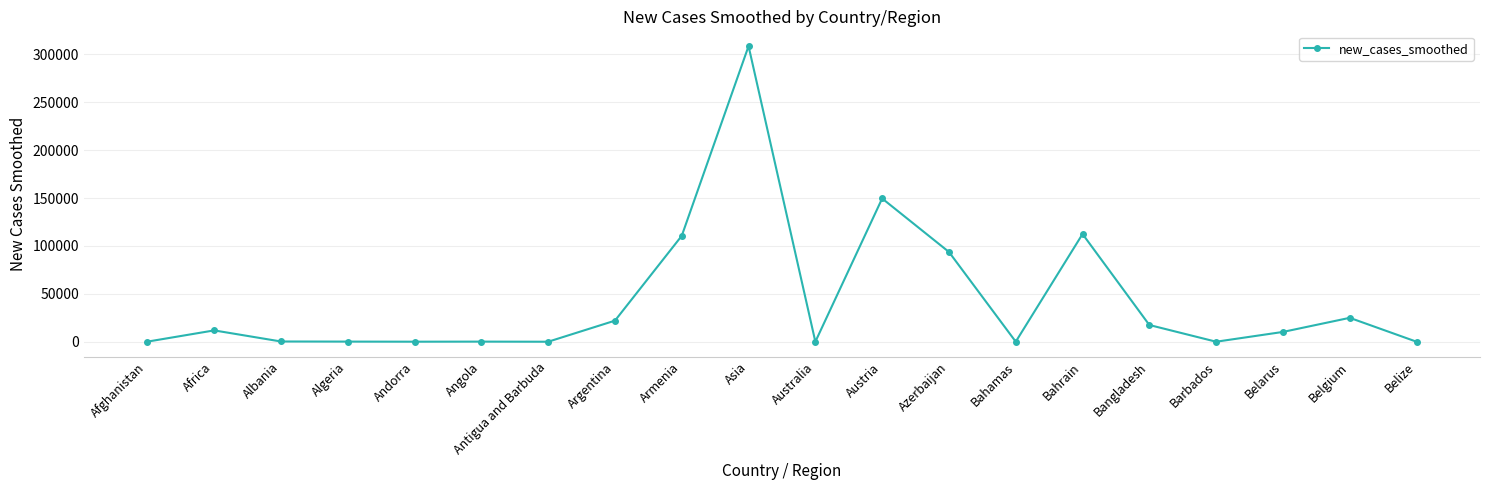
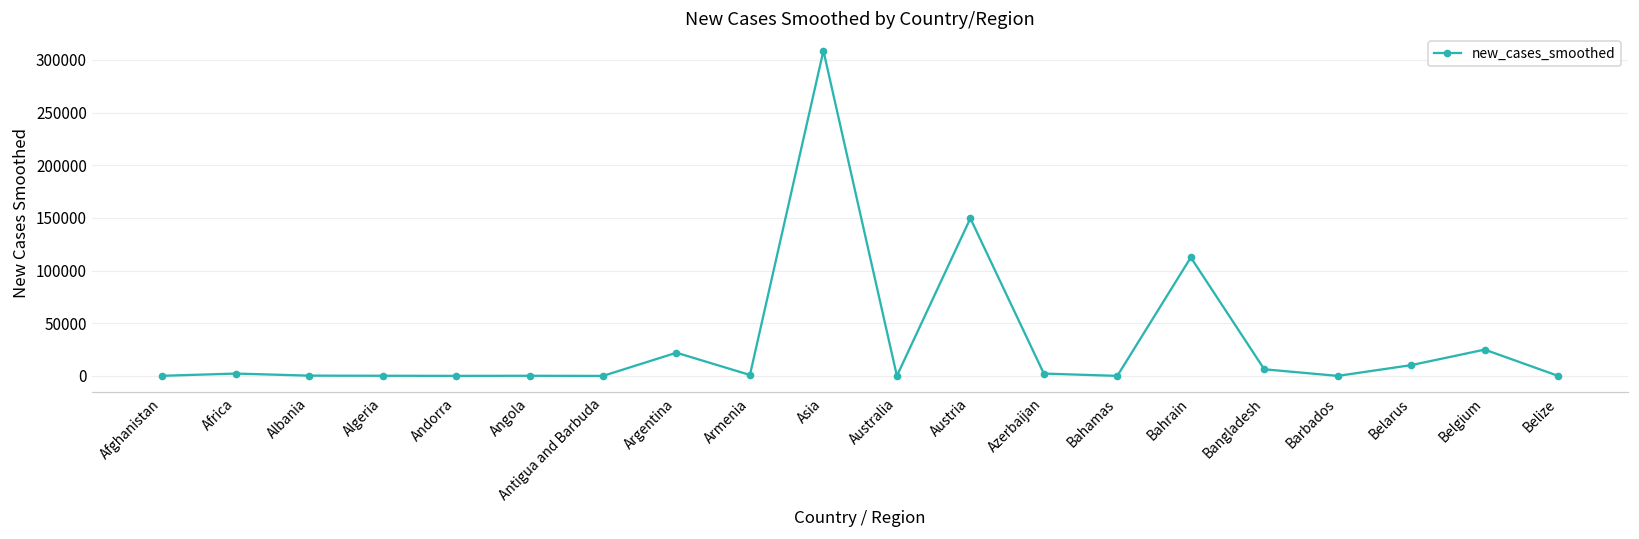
  {
    "Afghanistan": 0,
-   "Africa": 10000,
+   "Africa": 0,
    "Albania": 0,
    "Algeria": 0,
    "Andorra": 0,
    "Angola": 0,
    "Antigua and Barbuda": 0,
    "Argentina": 20000,
-   "Armenia": 110000,
+   "Armenia": 0,
    "Asia": 310000,
    "Australia": 0,
    "Austria": 150000,
-   "Azerbaijan": 90000,
+   "Azerbaijan": 0,
    "Bahamas": 0,
    "Bahrain": 110000,
-   "Bangladesh": 20000,
+   "Bangladesh": 10000,
    "Barbados": 0,
    "Belarus": 10000,
    "Belgium": 20000,
    "Belize": 0
  }
